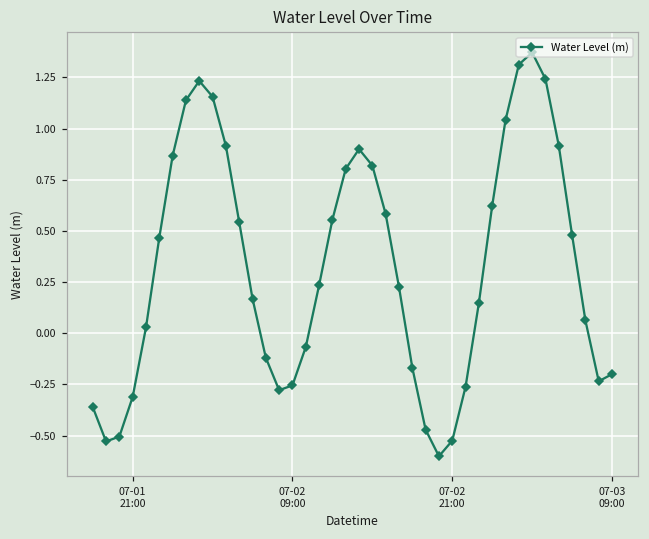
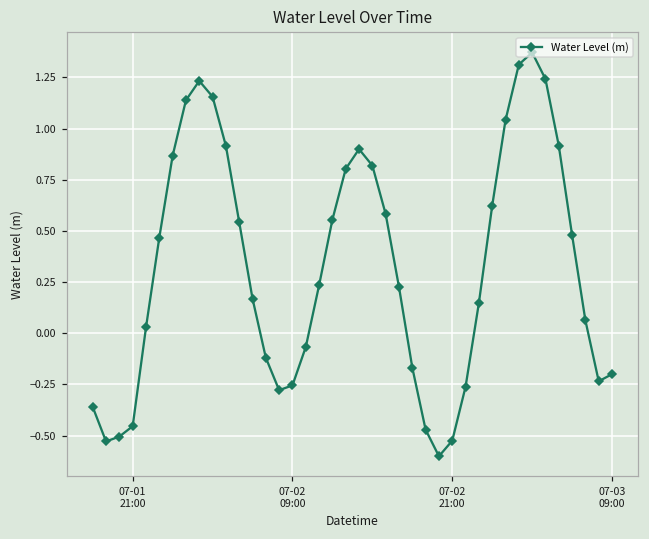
  {
-   "07-01 21:00": -0.31,
+   "07-01 21:00": -0.45,
    "07-02 09:00": -0.25,
    "07-02 21:00": -0.53,
    "07-03 09:00": -0.20
  }
